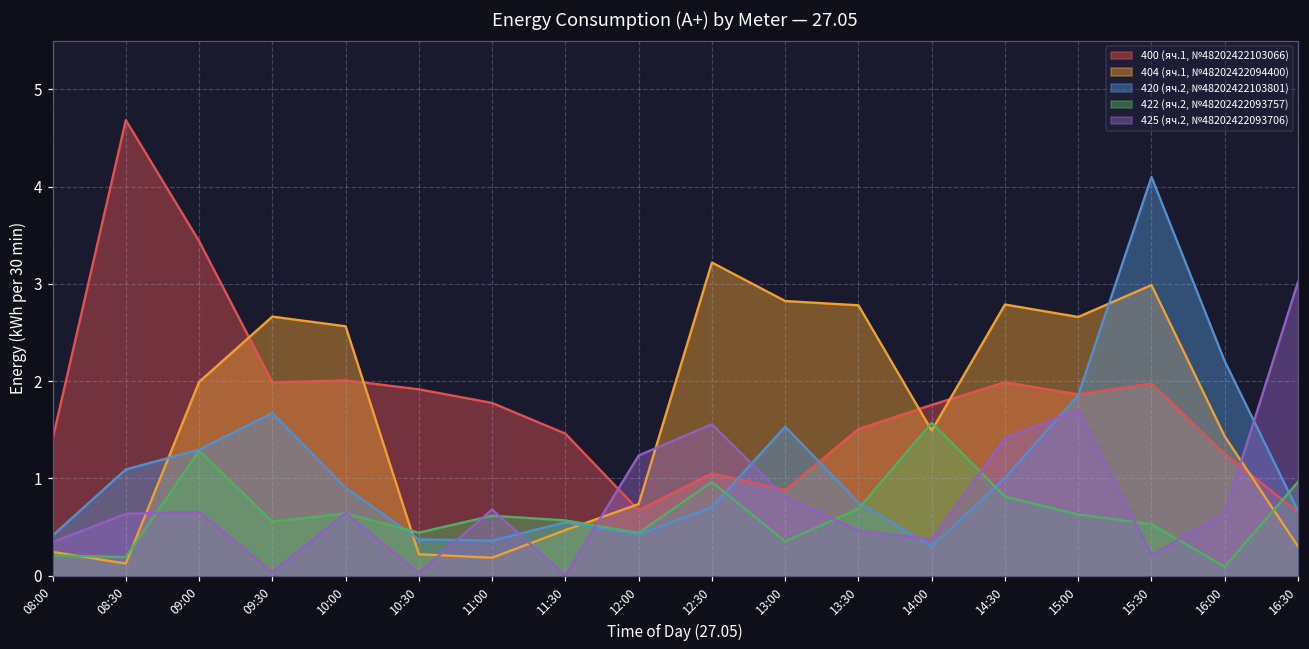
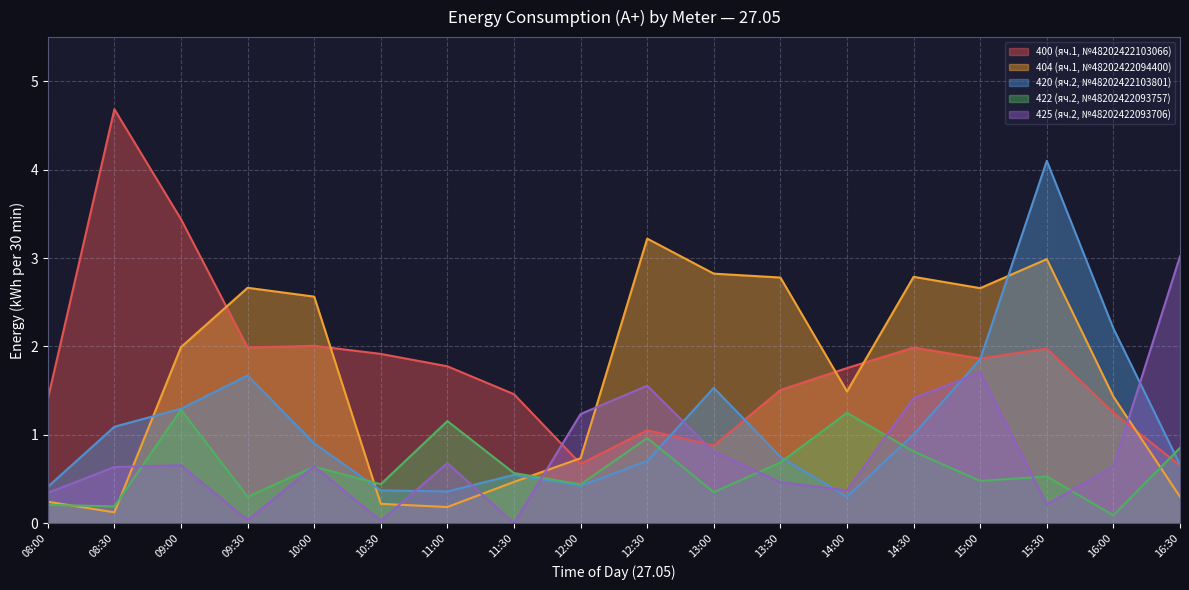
  {
    "422 (яч.2, №48202422093757)": {
      "08:00": 0.2,
      "08:30": 0.2,
-     "09:30": 0.6,
+     "09:30": 0.3,
      "10:30": 0.4,
-     "11:00": 0.6,
+     "11:00": 1.2,
      "12:30": 1.0,
      "13:00": 0.4,
      "13:30": 0.7,
-     "14:00": 1.6,
+     "14:00": 1.2,
      "14:30": 0.8,
-     "15:00": 0.6,
+     "15:00": 0.5,
      "15:30": 0.5,
      "16:00": 0.1,
-     "16:30": 1.0
+     "16:30": 0.9
    }
  }
